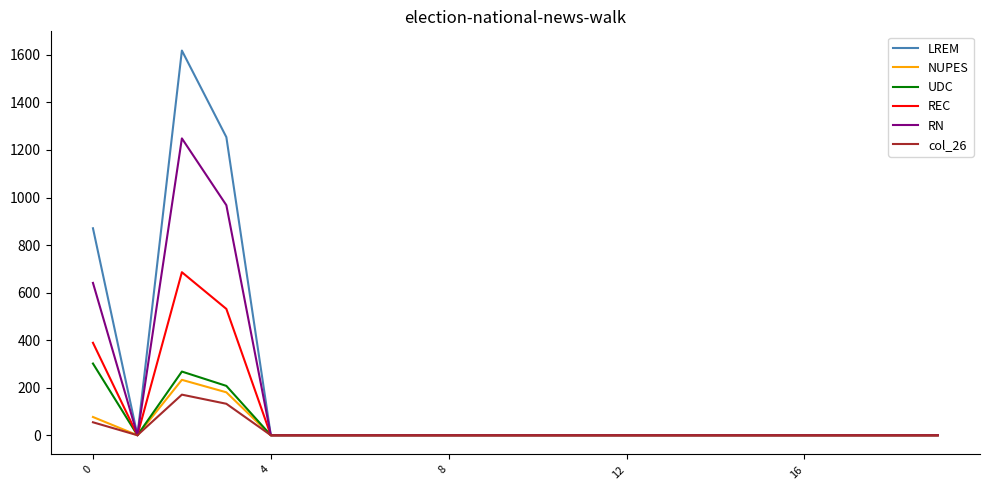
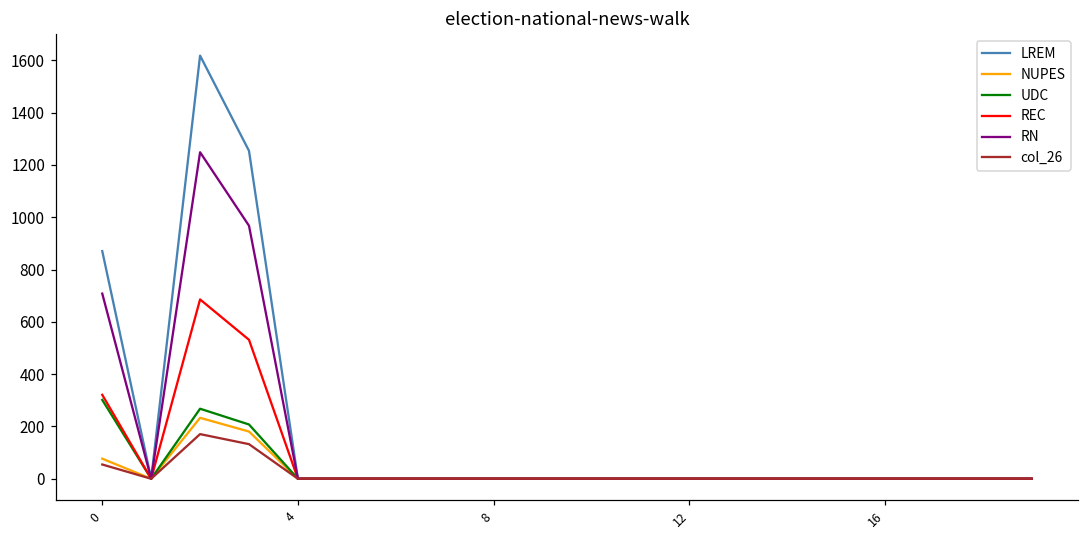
  {
    "LREM": {
      "0": 870
    },
    "NUPES": {
      "0": 80
    },
    "UDC": {
      "0": 300
    },
    "REC": {
-     "0": 390
+     "0": 320
    },
    "RN": {
-     "0": 640
+     "0": 710
    },
    "col_26": {
      "0": 50
    }
  }
